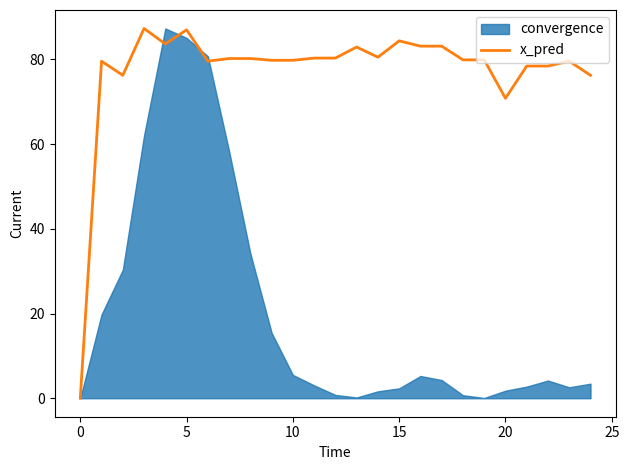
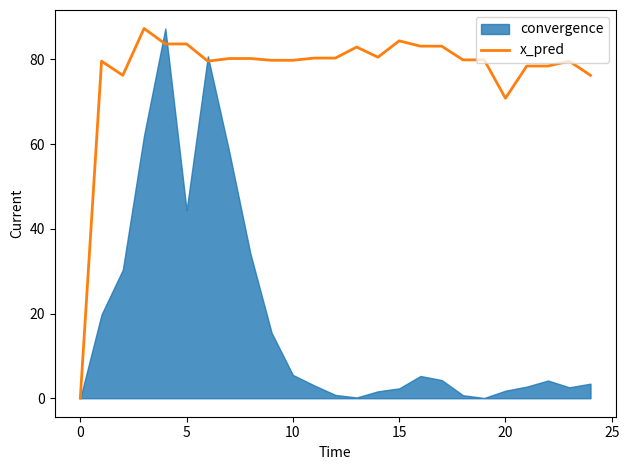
  {
    "x_pred": {
-     "5": 87,
+     "5": 84,
      "10": 80,
      "15": 84,
      "20": 71
    },
    "convergence": {
-     "5": 85,
+     "5": 44,
      "10": 6,
      "15": 2,
      "20": 2
    }
  }
